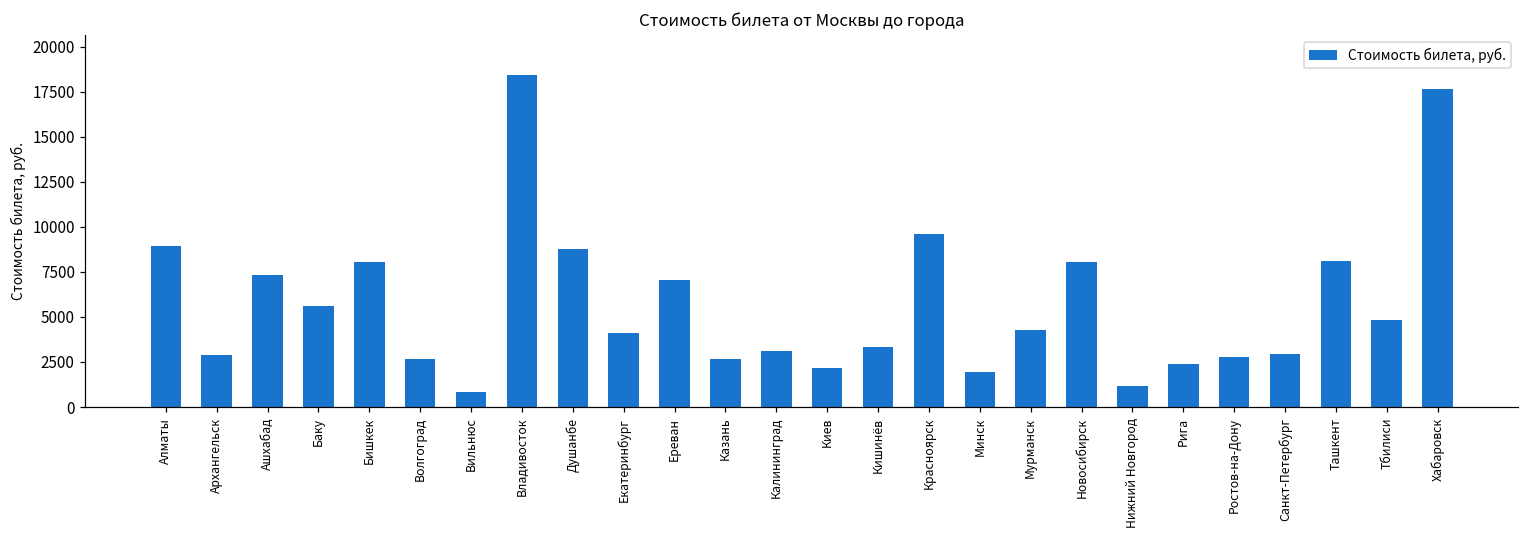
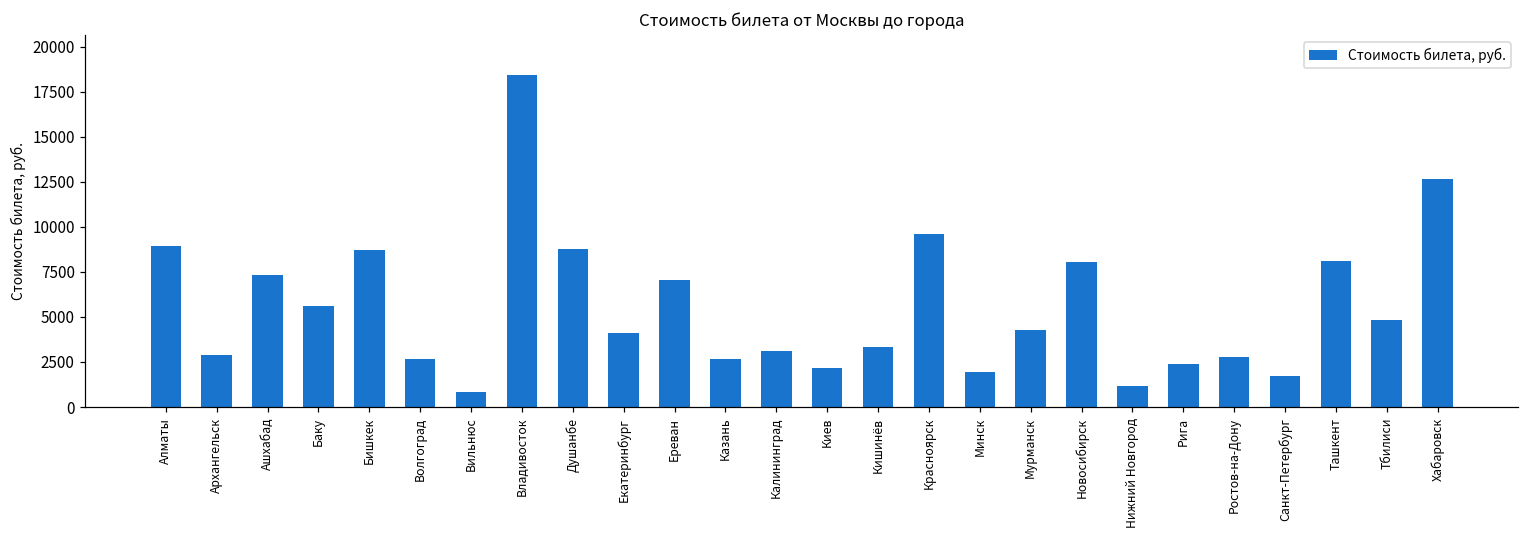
  {
    "Алматы": 9000,
    "Архангельск": 2900,
    "Ашхабад": 7300,
    "Баку": 5600,
-   "Бишкек": 8100,
+   "Бишкек": 8700,
    "Волгоград": 2700,
    "Вильнюс": 900,
    "Владивосток": 18400,
    "Душанбе": 8800,
    "Екатеринбург": 4100,
    "Ереван": 7100,
    "Казань": 2600,
    "Калининград": 3100,
    "Киев": 2200,
    "Кишинёв": 3300,
    "Красноярск": 9600,
    "Минск": 1900,
    "Мурманск": 4300,
    "Новосибирск": 8100,
    "Нижний Новгород": 1200,
    "Рига": 2400,
    "Ростов-на-Дону": 2800,
-   "Санкт-Петербург": 2900,
+   "Санкт-Петербург": 1700,
    "Ташкент": 8100,
    "Тбилиси": 4800,
-   "Хабаровск": 17600
+   "Хабаровск": 12700
  }
